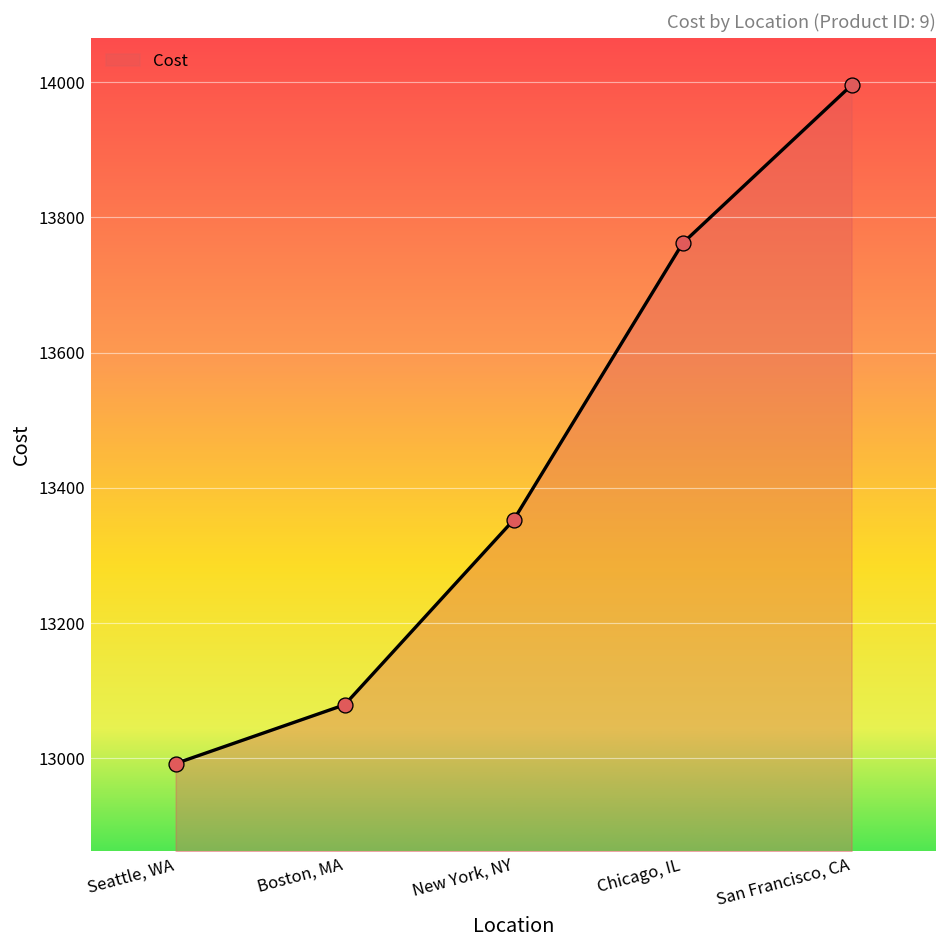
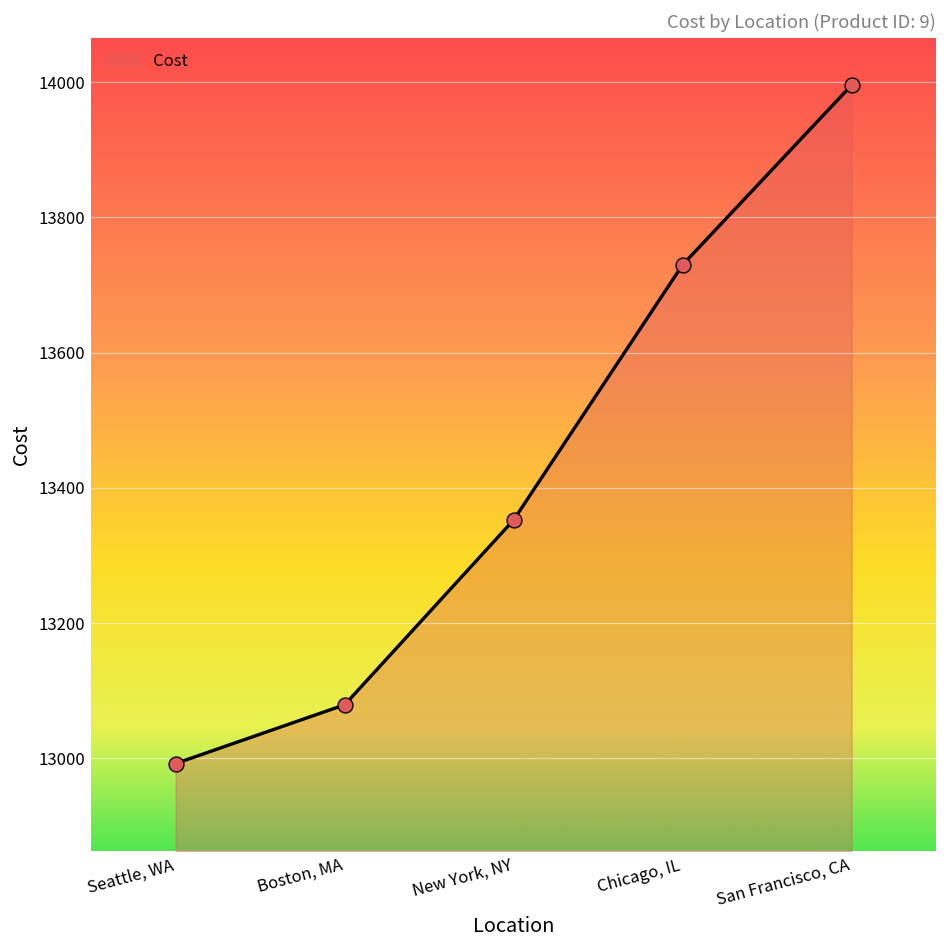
  {
    "Seattle, WA": 12990,
    "Boston, MA": 13080,
    "New York, NY": 13350,
-   "Chicago, IL": 13760,
+   "Chicago, IL": 13730,
    "San Francisco, CA": 14000
  }
